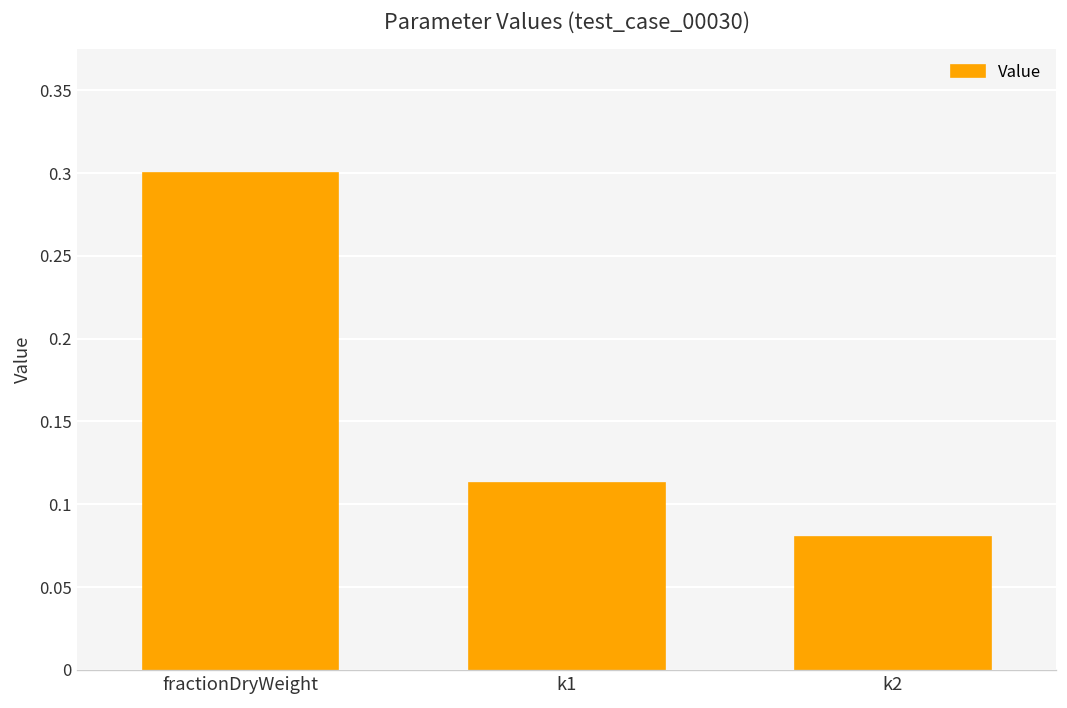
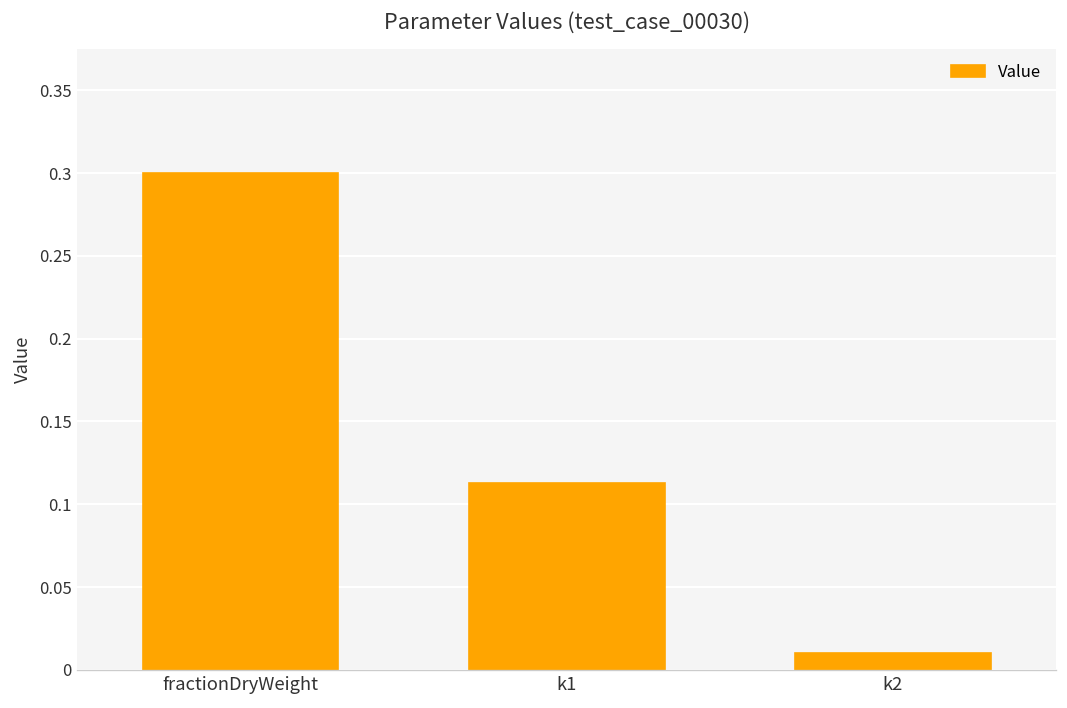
  {
    "fractionDryWeight": 0.30,
    "k1": 0.113,
-   "k2": 0.08
+   "k2": 0.01
  }
